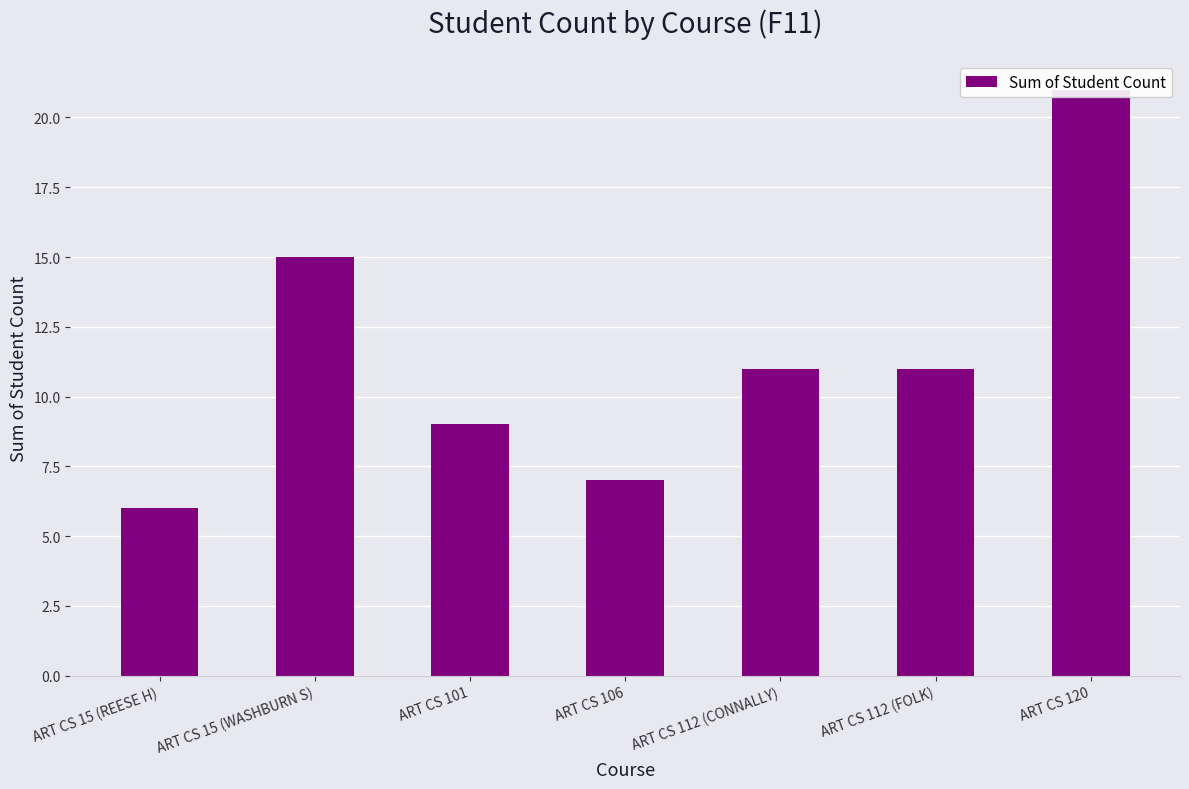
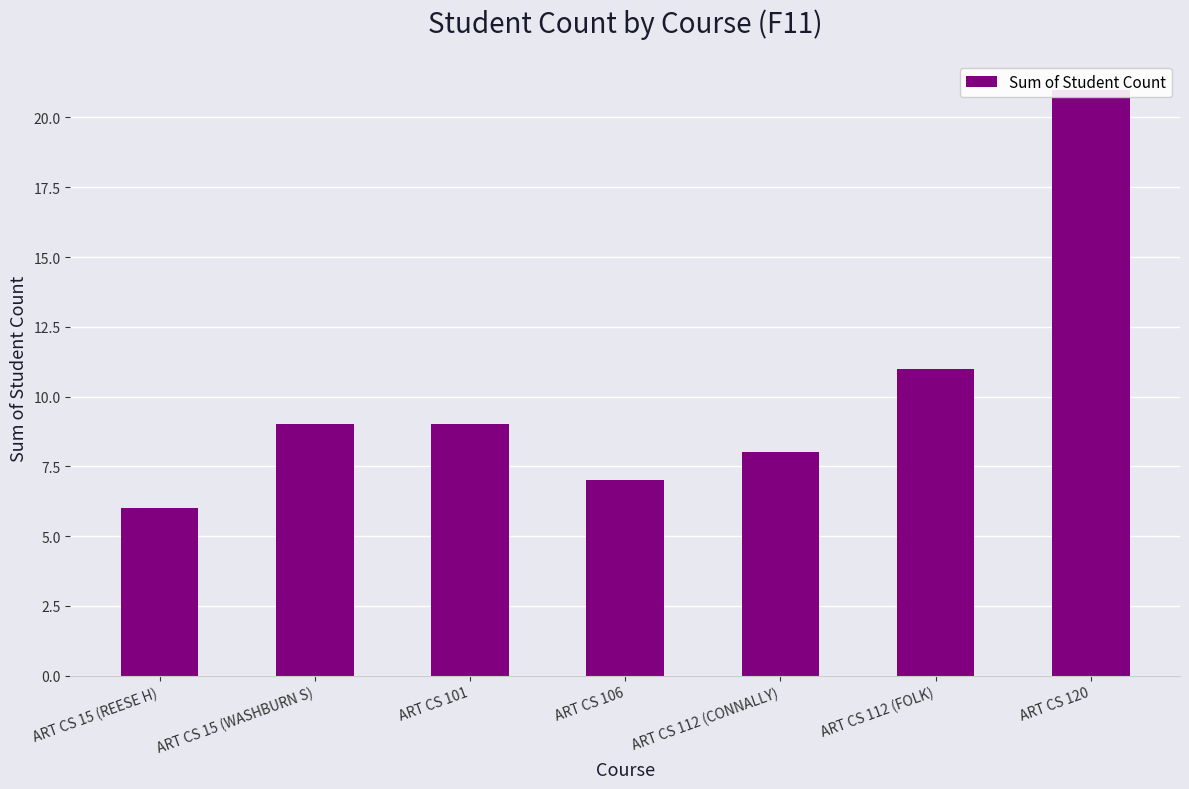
  {
    "ART CS 15 (REESE H)": 6,
-   "ART CS 15 (WASHBURN S)": 15,
+   "ART CS 15 (WASHBURN S)": 9,
    "ART CS 101": 9,
    "ART CS 106": 7,
-   "ART CS 112 (CONNALLY)": 11,
+   "ART CS 112 (CONNALLY)": 8,
    "ART CS 112 (FOLK)": 11
  }
